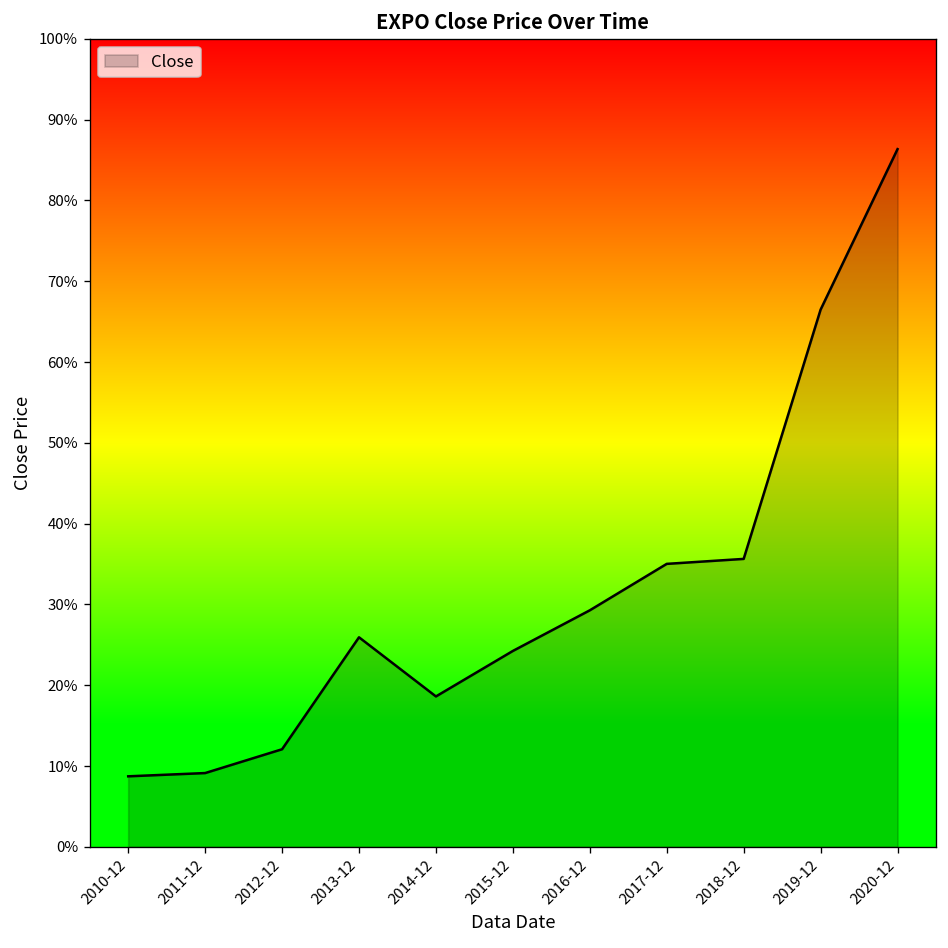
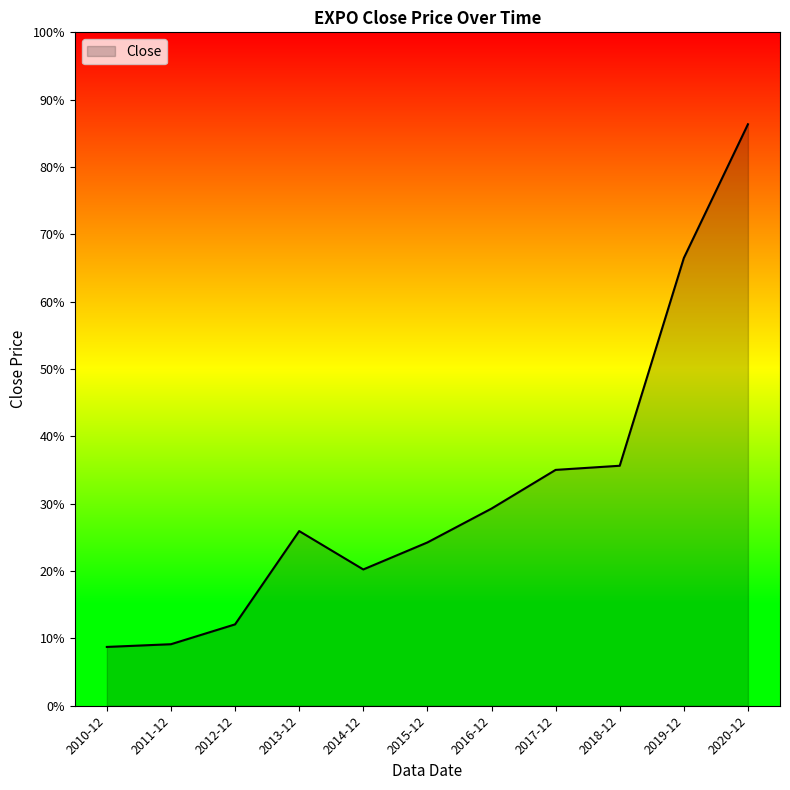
  {
    "2010-12": "9%",
    "2011-12": "9%",
    "2012-12": "12%",
    "2013-12": "26%",
-   "2014-12": "19%",
+   "2014-12": "20%",
    "2015-12": "24%",
    "2016-12": "29%",
    "2017-12": "35%",
    "2018-12": "36%",
    "2019-12": "66%",
    "2020-12": "86%"
  }
